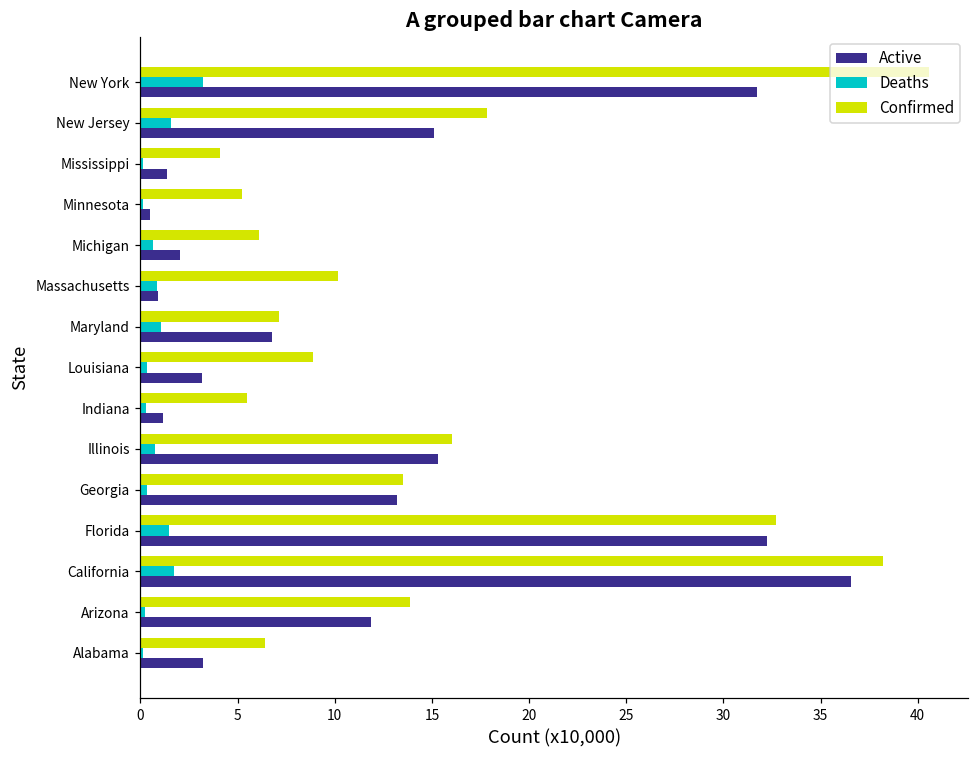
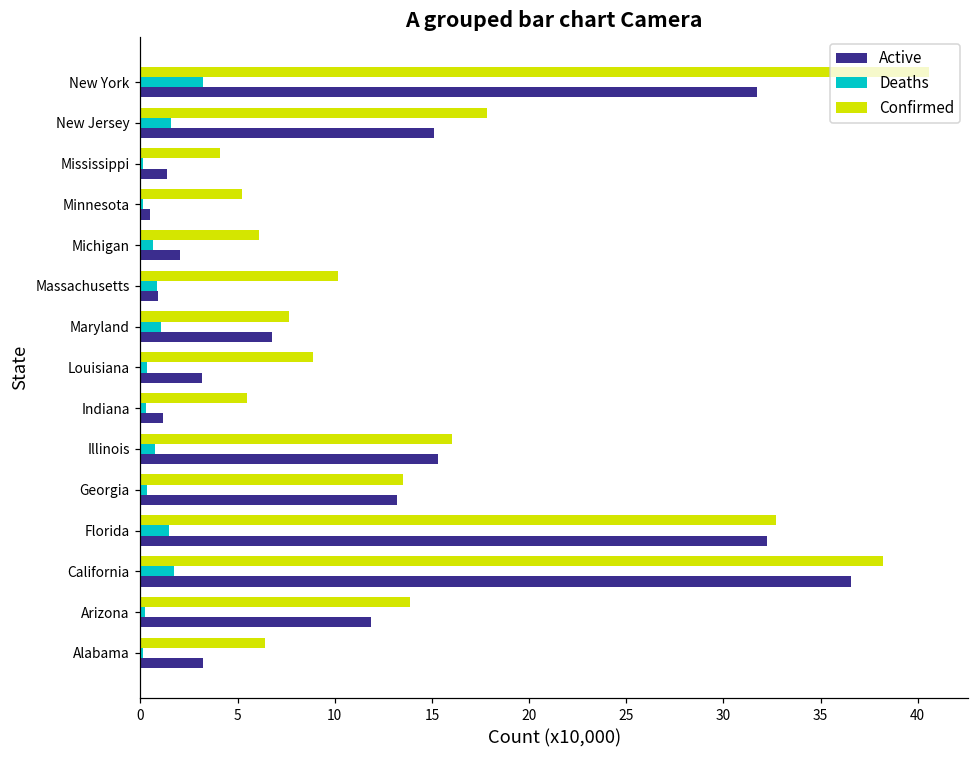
  {
    "Active": {
      "New York": 31.7,
      "New Jersey": 15.1,
      "Mississippi": 1.4,
      "Minnesota": 0.5,
      "Michigan": 2.0,
      "Massachusetts": 0.9,
      "Maryland": 6.8,
      "Louisiana": 3.2,
      "Indiana": 1.2,
      "Illinois": 15.3,
      "Georgia": 13.2,
      "Florida": 32.2,
      "California": 36.6,
      "Arizona": 11.9,
      "Alabama": 3.2
    },
    "Deaths": {
      "New York": 3.2,
      "New Jersey": 1.6,
      "Minnesota": 0.2,
      "Michigan": 0.6,
      "Massachusetts": 0.8,
      "Maryland": 1.1,
      "Louisiana": 0.4,
      "Indiana": 0.3,
      "Illinois": 0.7,
      "Georgia": 0.3,
      "Florida": 1.5,
      "California": 1.7,
      "Arizona": 0.3
    },
    "Confirmed": {
      "New Jersey": 17.8,
      "Mississippi": 4.1,
      "Minnesota": 5.2,
      "Michigan": 6.1,
      "Massachusetts": 10.1,
-     "Maryland": 7.2,
+     "Maryland": 7.6,
      "Louisiana": 8.9,
      "Indiana": 5.5,
      "Illinois": 16.1,
      "Georgia": 13.5,
      "Florida": 32.7,
      "California": 38.2,
      "Arizona": 13.9,
      "Alabama": 6.4
    }
  }
